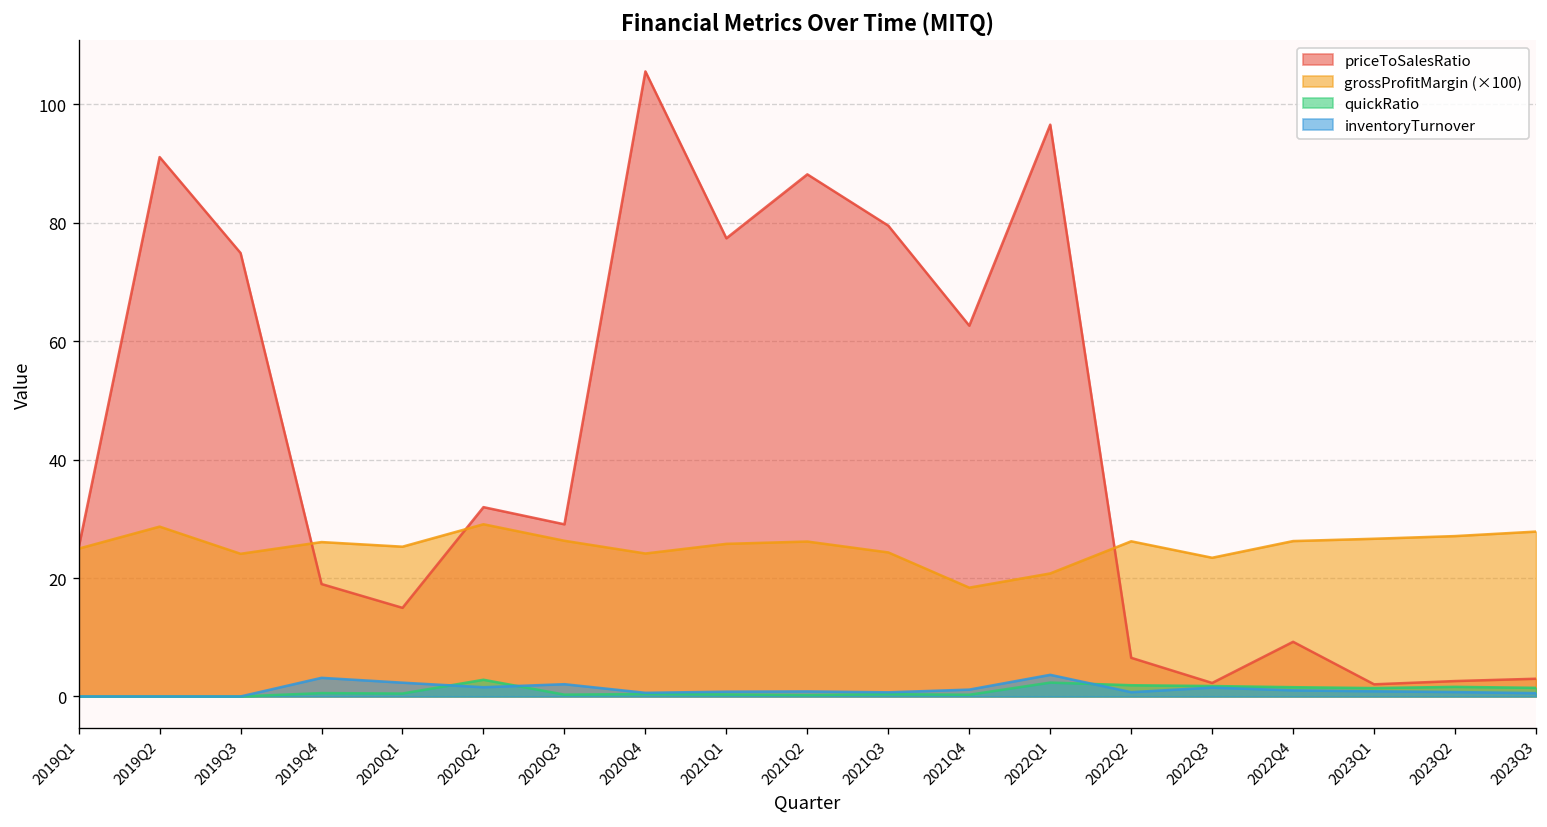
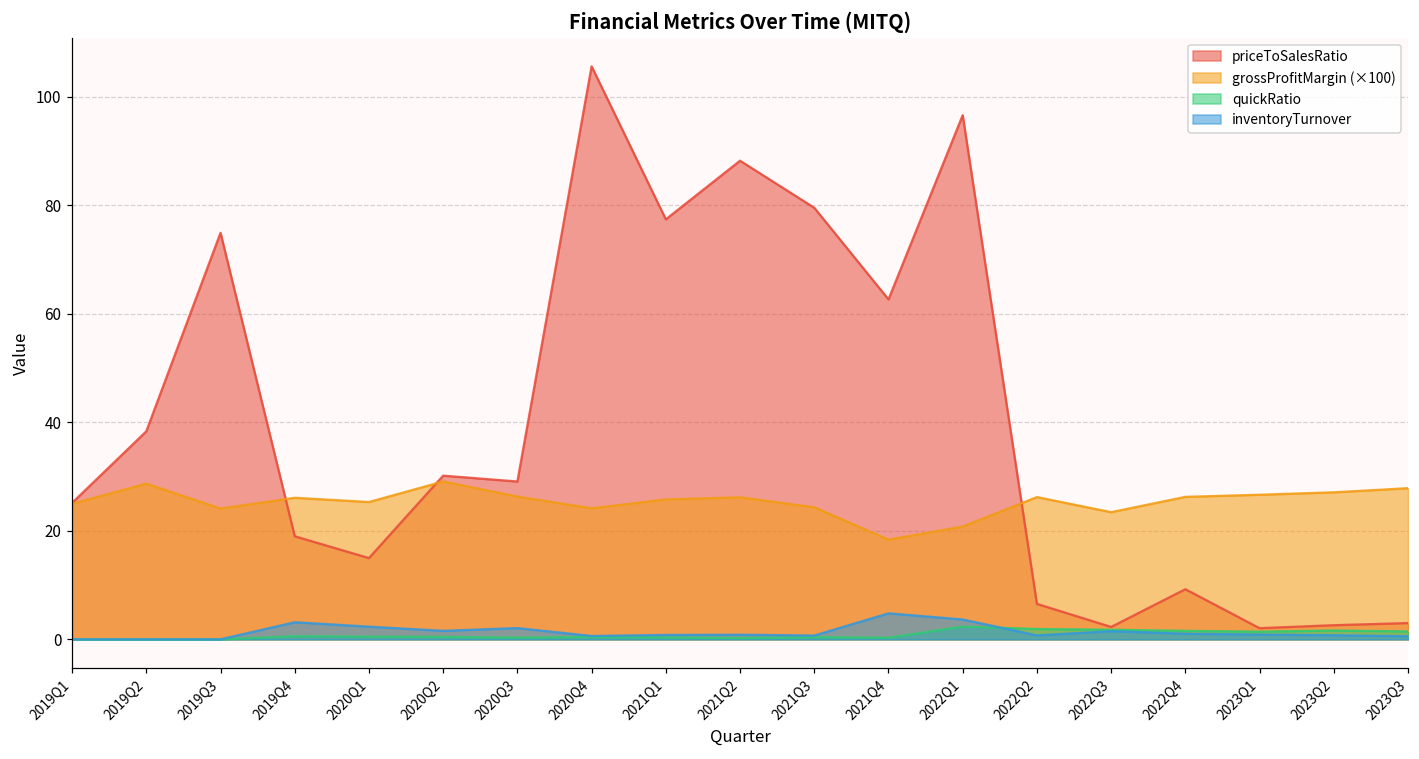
  {
    "priceToSalesRatio": {
-     "2019Q2": 91,
+     "2019Q2": 38,
      "2019Q3": 75,
      "2019Q4": 19,
      "2020Q1": 15,
-     "2020Q2": 32,
+     "2020Q2": 30,
      "2020Q3": 29,
      "2020Q4": 106,
      "2021Q1": 77,
      "2021Q2": 88,
      "2021Q3": 80,
      "2021Q4": 63,
      "2022Q1": 97,
      "2022Q2": 7,
      "2022Q3": 2,
      "2022Q4": 9,
      "2023Q1": 2,
      "2023Q2": 3,
      "2023Q3": 3
    },
    "grossProfitMargin (×100)": {
      "2019Q2": 29,
      "2019Q3": 24,
      "2019Q4": 26,
      "2020Q1": 25,
      "2020Q2": 29,
      "2020Q3": 26,
      "2020Q4": 24,
      "2021Q1": 26,
      "2021Q2": 26,
      "2021Q3": 24,
      "2021Q4": 18,
      "2022Q1": 21,
      "2022Q2": 26,
      "2022Q3": 23,
      "2022Q4": 26,
      "2023Q1": 27,
      "2023Q2": 27,
      "2023Q3": 28
    },
    "quickRatio": {
      "2019Q4": 1,
      "2020Q1": 0,
-     "2020Q2": 3,
+     "2020Q2": 0,
      "2020Q3": 0,
      "2021Q2": 0,
      "2021Q4": 0,
      "2022Q1": 2,
      "2022Q2": 2,
      "2022Q4": 2,
      "2023Q1": 1,
      "2023Q2": 2,
      "2023Q3": 1
    },
    "inventoryTurnover": {
      "2019Q4": 3,
      "2020Q1": 2,
      "2020Q2": 2,
      "2020Q3": 2,
      "2021Q2": 1,
-     "2021Q4": 1,
+     "2021Q4": 5,
      "2022Q1": 4,
      "2022Q2": 1,
      "2022Q4": 1,
      "2023Q1": 1,
      "2023Q2": 1,
      "2023Q3": 1
    }
  }
